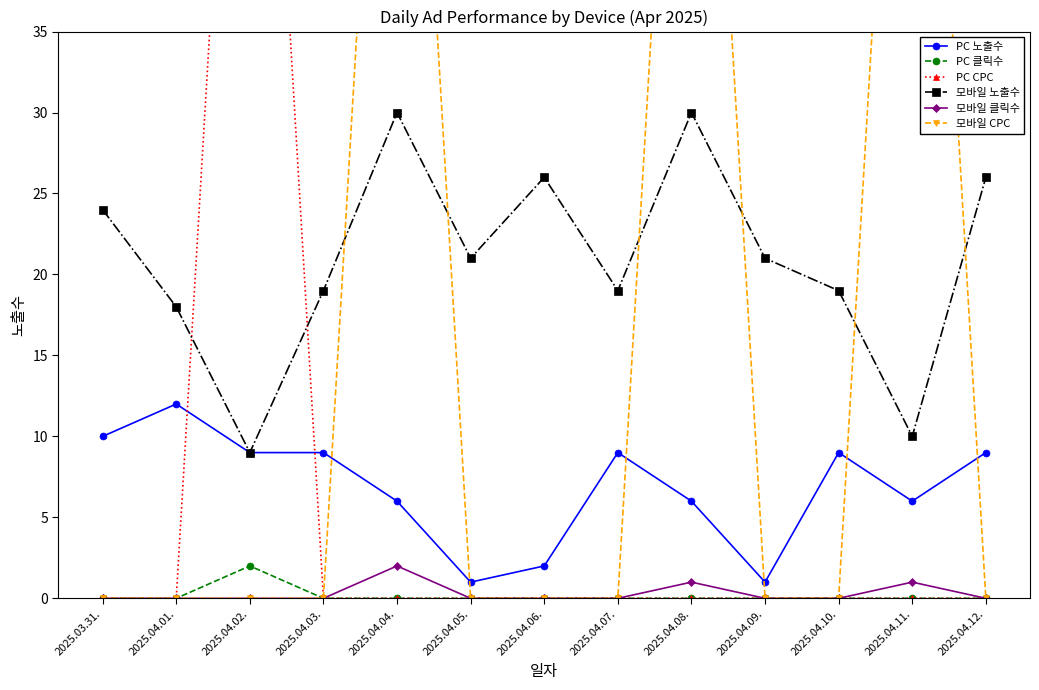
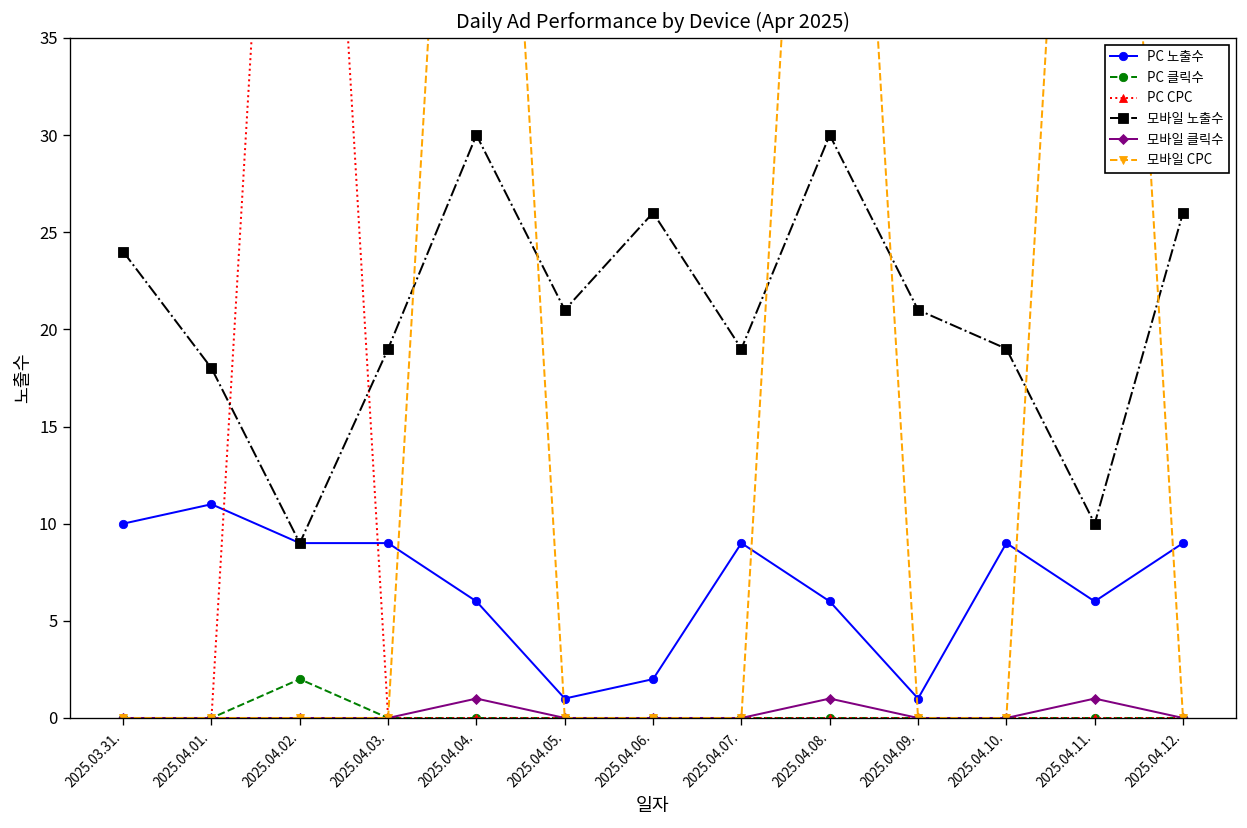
  {
    "PC 노출수": {
      "2025.03.31.": 10,
-     "2025.04.01.": 12,
+     "2025.04.01.": 11,
      "2025.04.03.": 9,
      "2025.04.04.": 6,
      "2025.04.05.": 1,
      "2025.04.06.": 2,
      "2025.04.07.": 9,
      "2025.04.08.": 6,
      "2025.04.09.": 1,
      "2025.04.10.": 9,
      "2025.04.11.": 6,
      "2025.04.12.": 9
    },
    "PC 클릭수": {
      "2025.04.02.": 2
    },
    "모바일 노출수": {
      "2025.03.31.": 24,
      "2025.04.01.": 18,
      "2025.04.03.": 19,
      "2025.04.04.": 30,
      "2025.04.05.": 21,
      "2025.04.06.": 26,
      "2025.04.07.": 19,
      "2025.04.08.": 30,
      "2025.04.09.": 21,
      "2025.04.10.": 19,
      "2025.04.11.": 10,
      "2025.04.12.": 26
    },
    "모바일 클릭수": {
-     "2025.04.04.": 2,
+     "2025.04.04.": 1,
      "2025.04.08.": 1,
      "2025.04.11.": 1
    }
  }
